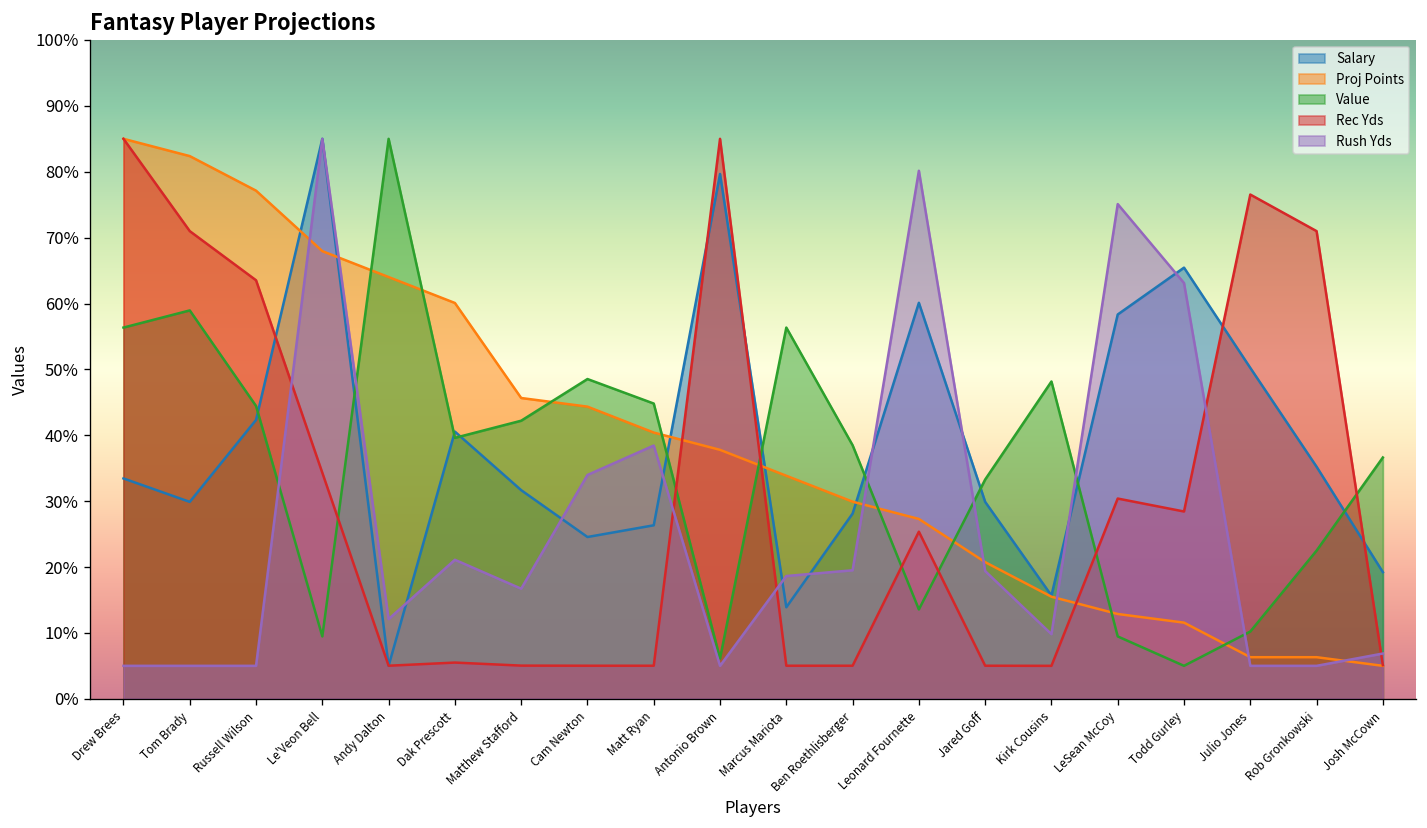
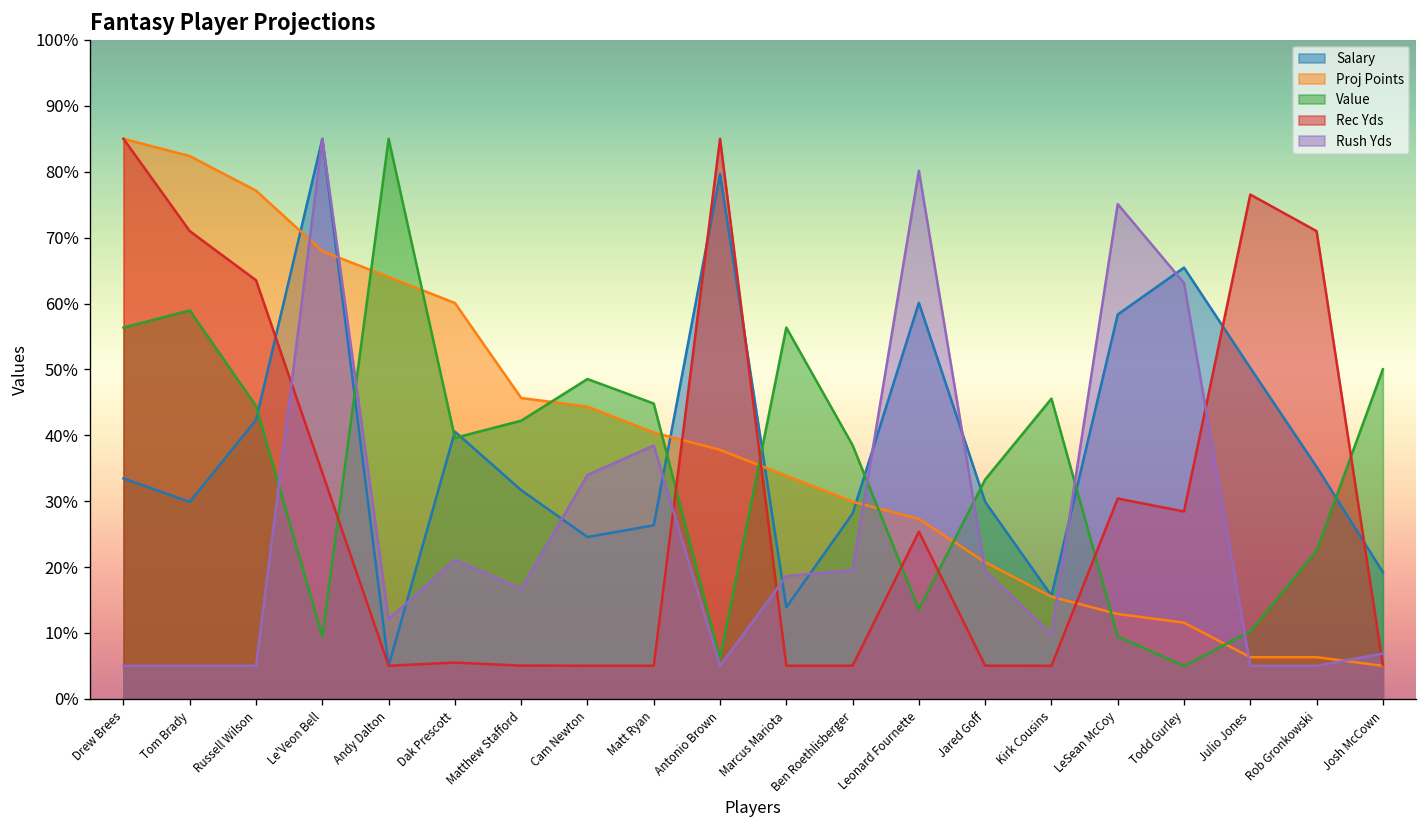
  {
    "Salary": {
      "Drew Brees": "33%",
      "Tom Brady": "30%",
      "Russell Wilson": "42%",
      "Dak Prescott": "41%",
      "Matthew Stafford": "32%",
      "Cam Newton": "25%",
      "Matt Ryan": "26%",
      "Antonio Brown": "80%",
      "Marcus Mariota": "14%",
      "Ben Roethlisberger": "28%",
      "Leonard Fournette": "60%",
      "Jared Goff": "30%",
      "LeSean McCoy": "58%",
      "Todd Gurley": "65%",
      "Julio Jones": "50%",
      "Rob Gronkowski": "35%",
      "Josh McCown": "19%"
    },
    "Proj Points": {
      "Tom Brady": "82%",
      "Russell Wilson": "77%",
      "Le'Veon Bell": "68%",
      "Andy Dalton": "64%",
      "Dak Prescott": "60%",
      "Matthew Stafford": "46%",
      "Cam Newton": "44%",
      "Matt Ryan": "40%",
      "Antonio Brown": "38%",
      "Marcus Mariota": "34%",
      "Ben Roethlisberger": "30%",
      "Leonard Fournette": "27%",
      "Jared Goff": "21%",
      "LeSean McCoy": "13%",
      "Todd Gurley": "12%",
      "Julio Jones": "6%",
      "Rob Gronkowski": "6%"
    },
    "Value": {
      "Drew Brees": "56%",
      "Tom Brady": "59%",
      "Russell Wilson": "44%",
      "Le'Veon Bell": "9%",
      "Andy Dalton": "85%",
      "Dak Prescott": "40%",
      "Matthew Stafford": "42%",
      "Cam Newton": "49%",
      "Matt Ryan": "45%",
      "Antonio Brown": "6%",
      "Marcus Mariota": "56%",
      "Ben Roethlisberger": "38%",
      "Leonard Fournette": "14%",
      "Jared Goff": "33%",
-     "Kirk Cousins": "48%",
+     "Kirk Cousins": "46%",
      "LeSean McCoy": "9%",
      "Todd Gurley": "5%",
      "Julio Jones": "10%",
      "Rob Gronkowski": "22%",
-     "Josh McCown": "37%"
+     "Josh McCown": "50%"
    },
    "Rec Yds": {
      "Tom Brady": "71%",
      "Russell Wilson": "64%",
      "Le'Veon Bell": "34%",
      "Dak Prescott": "5%",
      "Matthew Stafford": "5%",
      "Cam Newton": "5%",
      "Matt Ryan": "5%",
      "Antonio Brown": "85%",
      "Marcus Mariota": "5%",
      "Ben Roethlisberger": "5%",
      "Leonard Fournette": "25%",
      "Jared Goff": "5%",
      "Kirk Cousins": "5%",
      "LeSean McCoy": "30%",
      "Todd Gurley": "28%",
      "Julio Jones": "77%",
      "Rob Gronkowski": "71%"
    },
    "Rush Yds": {
      "Drew Brees": "5%",
      "Tom Brady": "5%",
      "Russell Wilson": "5%",
      "Andy Dalton": "12%",
      "Dak Prescott": "21%",
      "Matthew Stafford": "17%",
      "Cam Newton": "34%",
      "Matt Ryan": "38%",
      "Antonio Brown": "5%",
      "Marcus Mariota": "19%",
      "Ben Roethlisberger": "20%",
      "Leonard Fournette": "80%",
      "Jared Goff": "19%",
      "Kirk Cousins": "10%",
      "LeSean McCoy": "75%",
      "Todd Gurley": "63%",
      "Julio Jones": "5%",
      "Rob Gronkowski": "5%",
      "Josh McCown": "7%"
    }
  }
